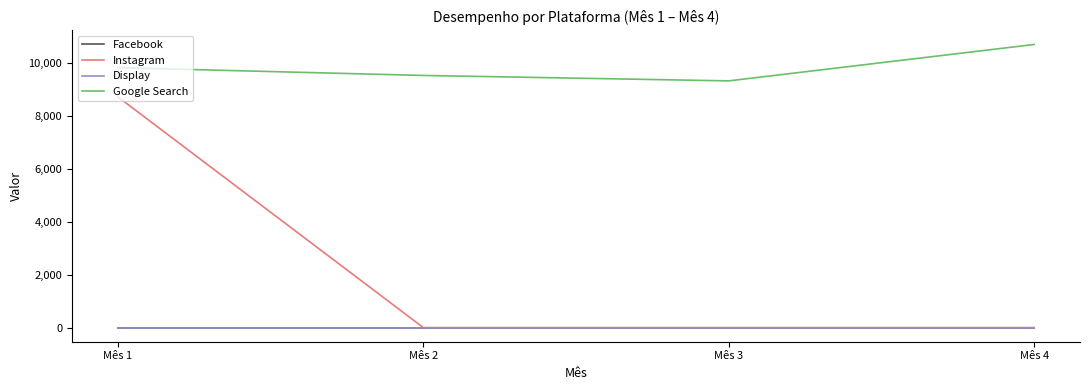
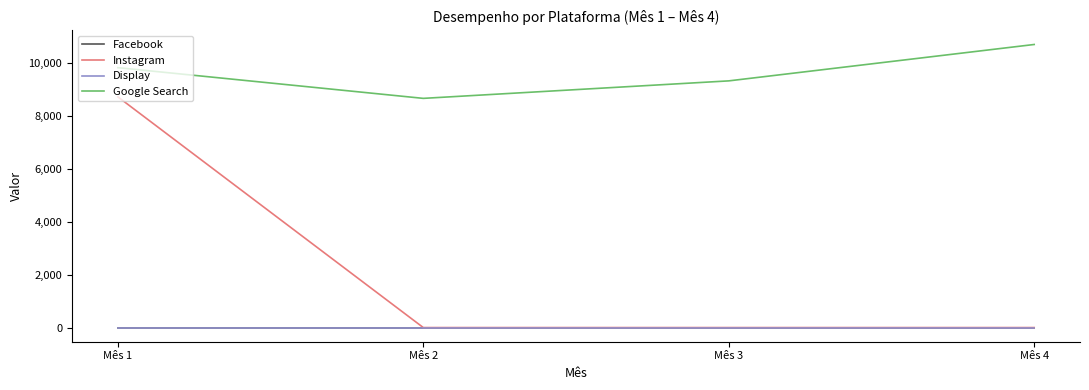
  {
    "Display": {
      "Mês 1": "0"
    },
    "Google Search": {
-     "Mês 2": "9,500",
+     "Mês 2": "8,700",
      "Mês 3": "9,300",
      "Mês 4": "10,700"
    }
  }
